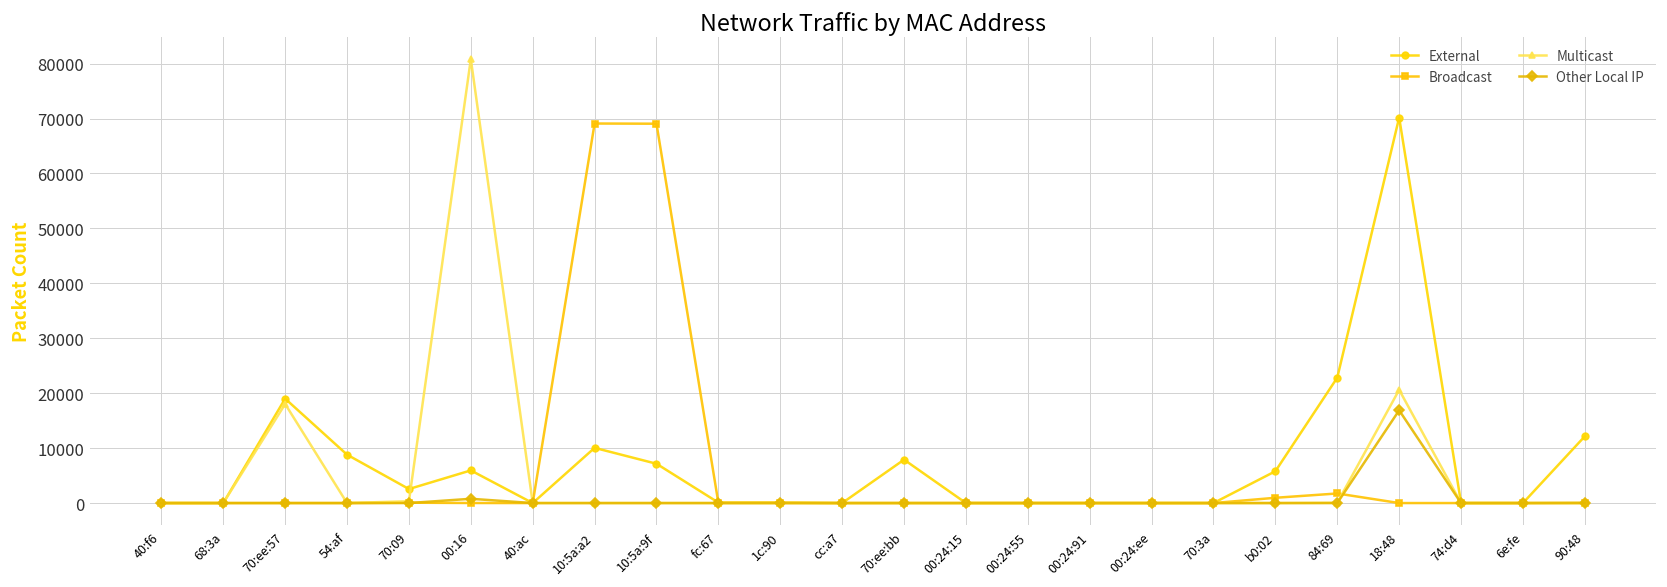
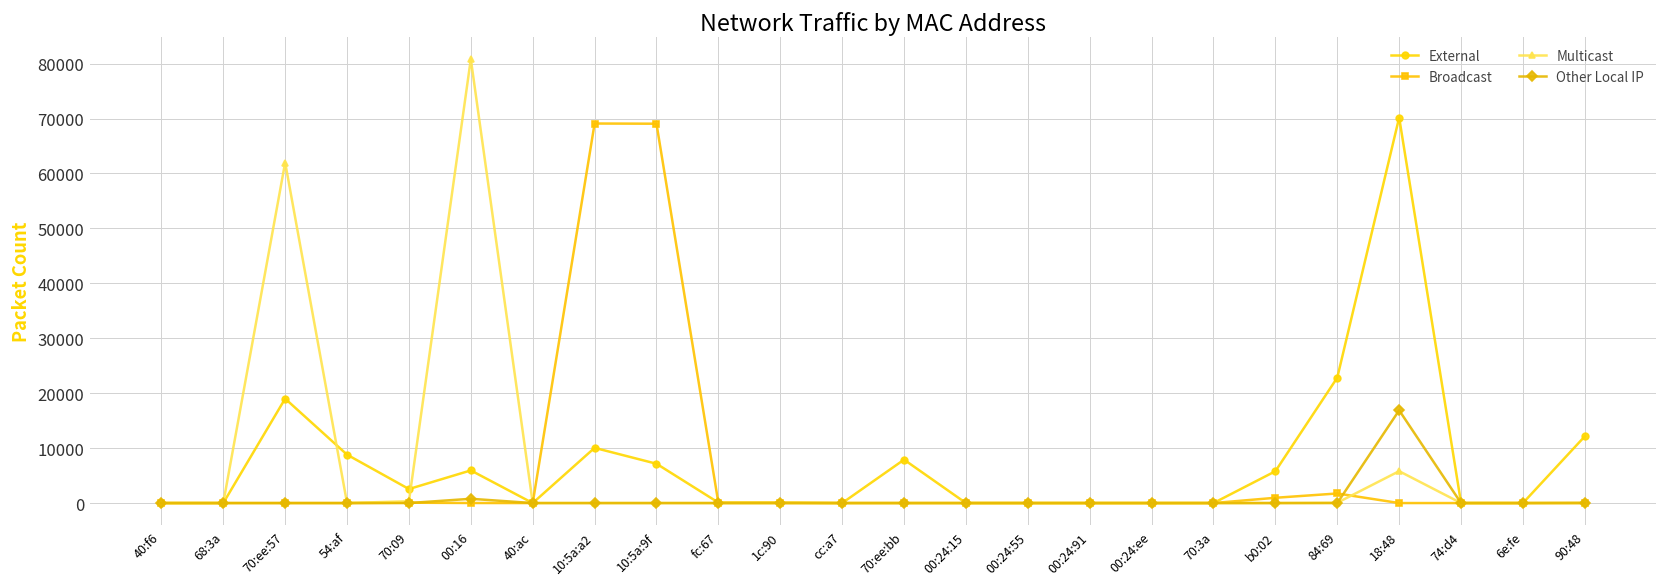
  {
    "Multicast": {
-     "70:ee:57": 18000,
+     "70:ee:57": 62000,
      "00:16": 81000,
-     "18:48": 21000
+     "18:48": 6000
    }
  }
